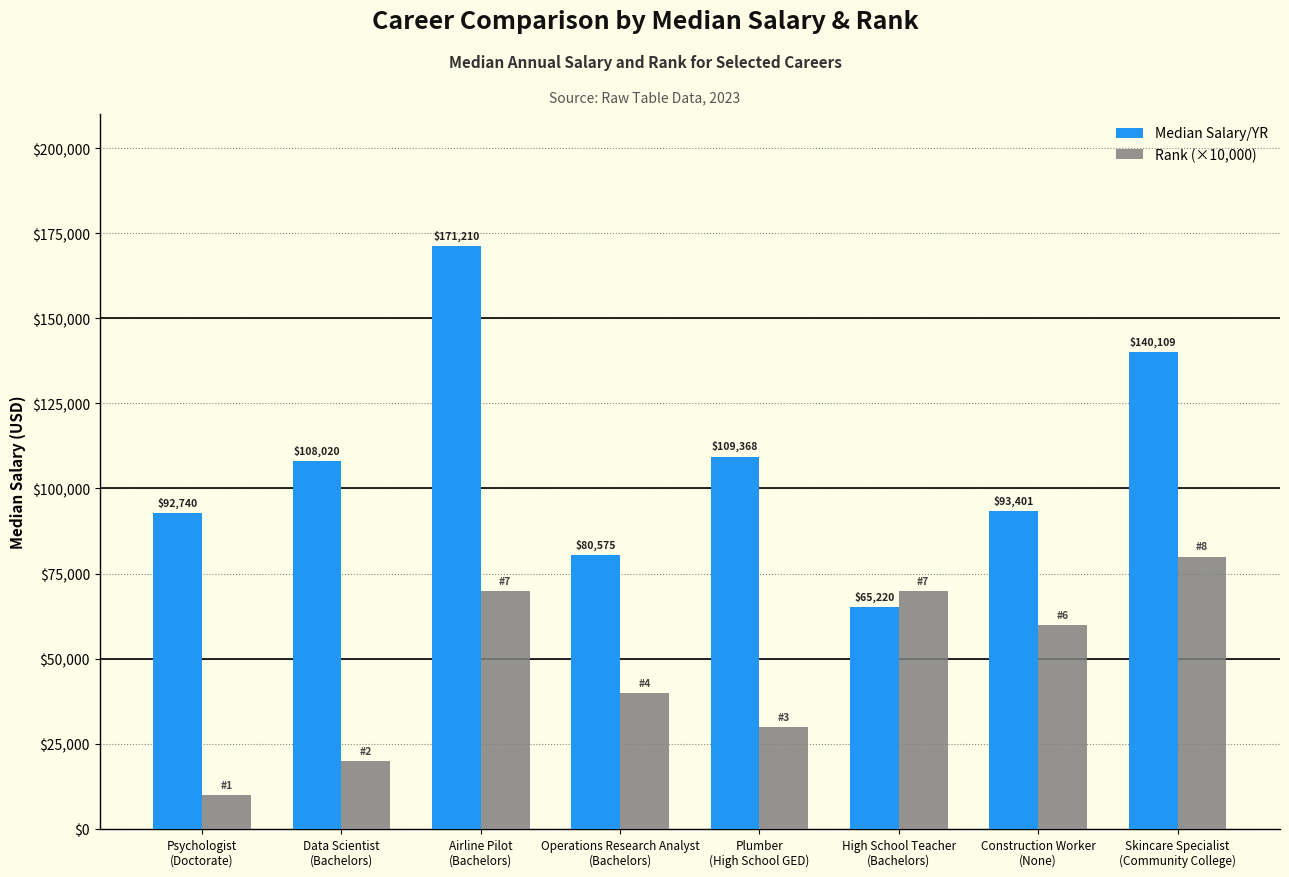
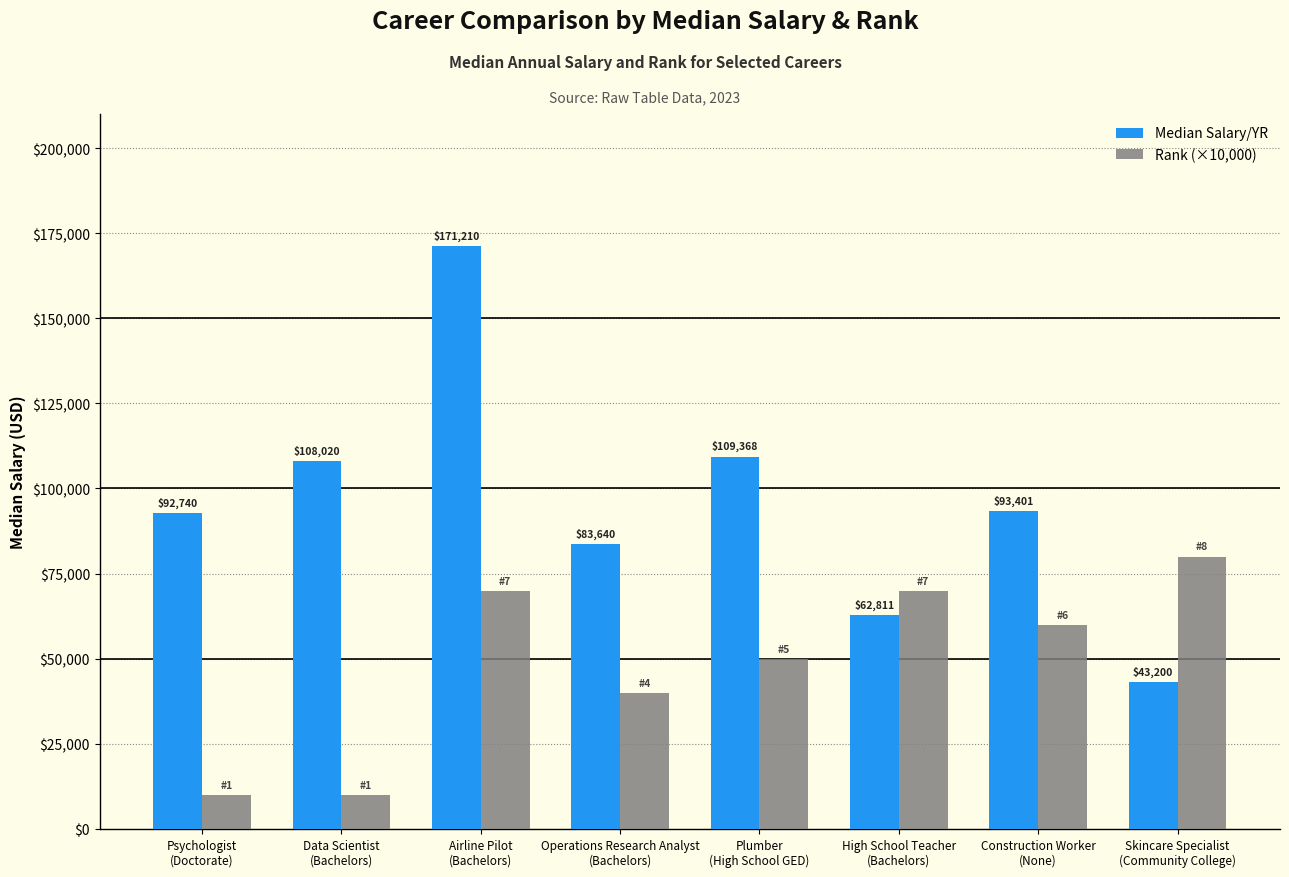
  {
    "Median Salary/YR": {
      "Psychologist (Doctorate)": "$92,740",
      "Data Scientist (Bachelors)": "$108,020",
      "Airline Pilot (Bachelors)": "$171,210",
-     "Operations Research Analyst (Bachelors)": "$80,575",
+     "Operations Research Analyst (Bachelors)": "$83,640",
      "Plumber (High School GED)": "$109,368",
-     "High School Teacher (Bachelors)": "$65,220",
+     "High School Teacher (Bachelors)": "$62,811",
      "Construction Worker (None)": "$93,401",
-     "Skincare Specialist (Community College)": "$140,109"
+     "Skincare Specialist (Community College)": "$43,200"
    },
    "Rank (×10,000)": {
-     "Data Scientist (Bachelors)": "2",
-     "Plumber (High School GED)": "3"
+     "Data Scientist (Bachelors)": "1",
+     "Plumber (High School GED)": "5"
    }
  }
